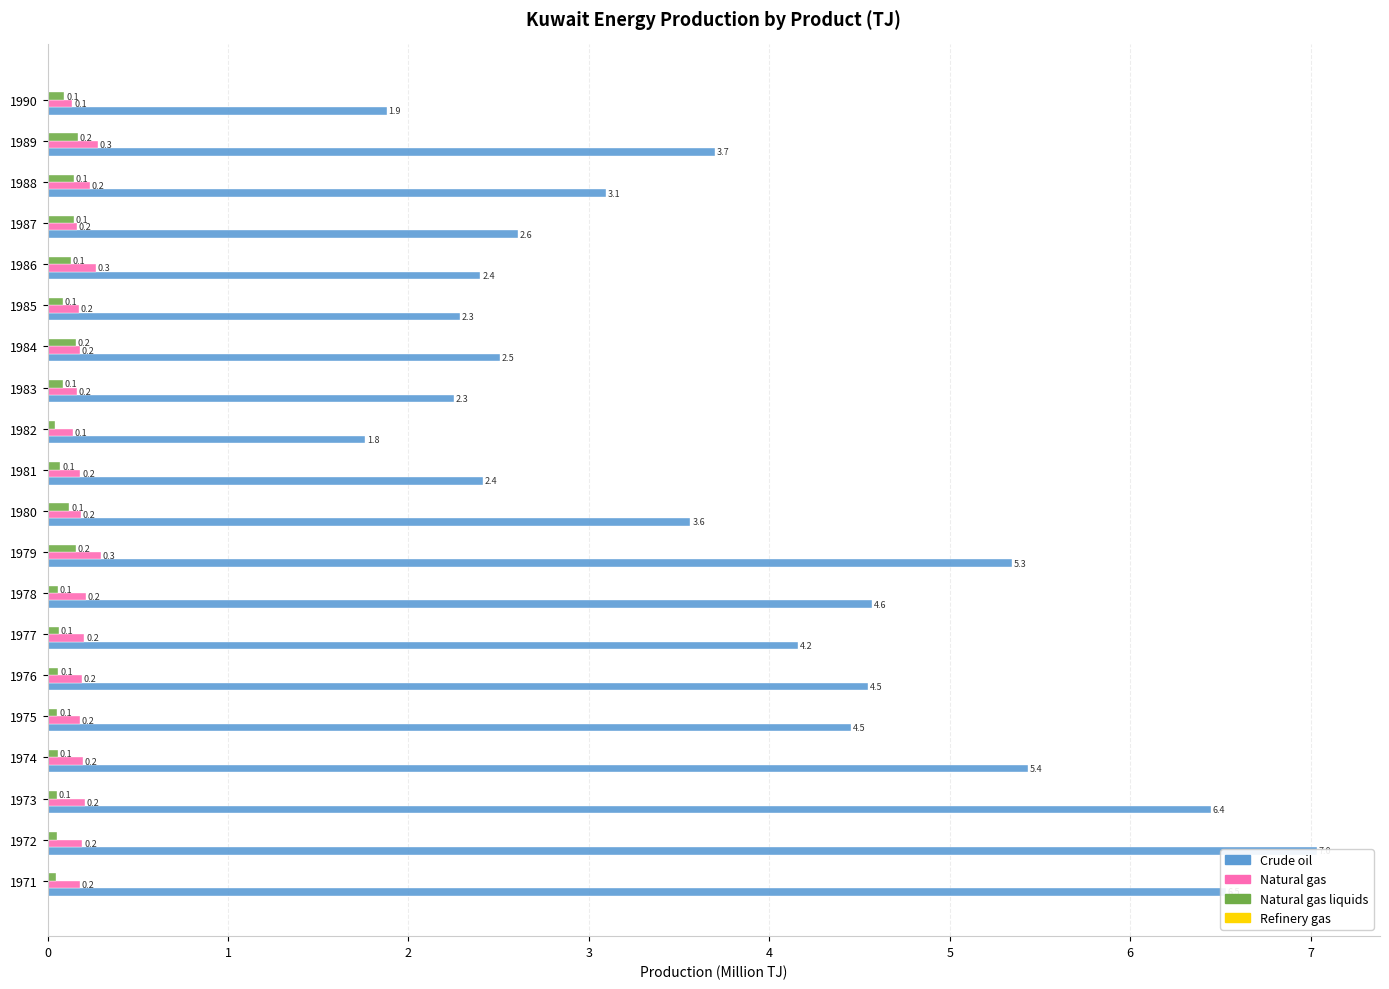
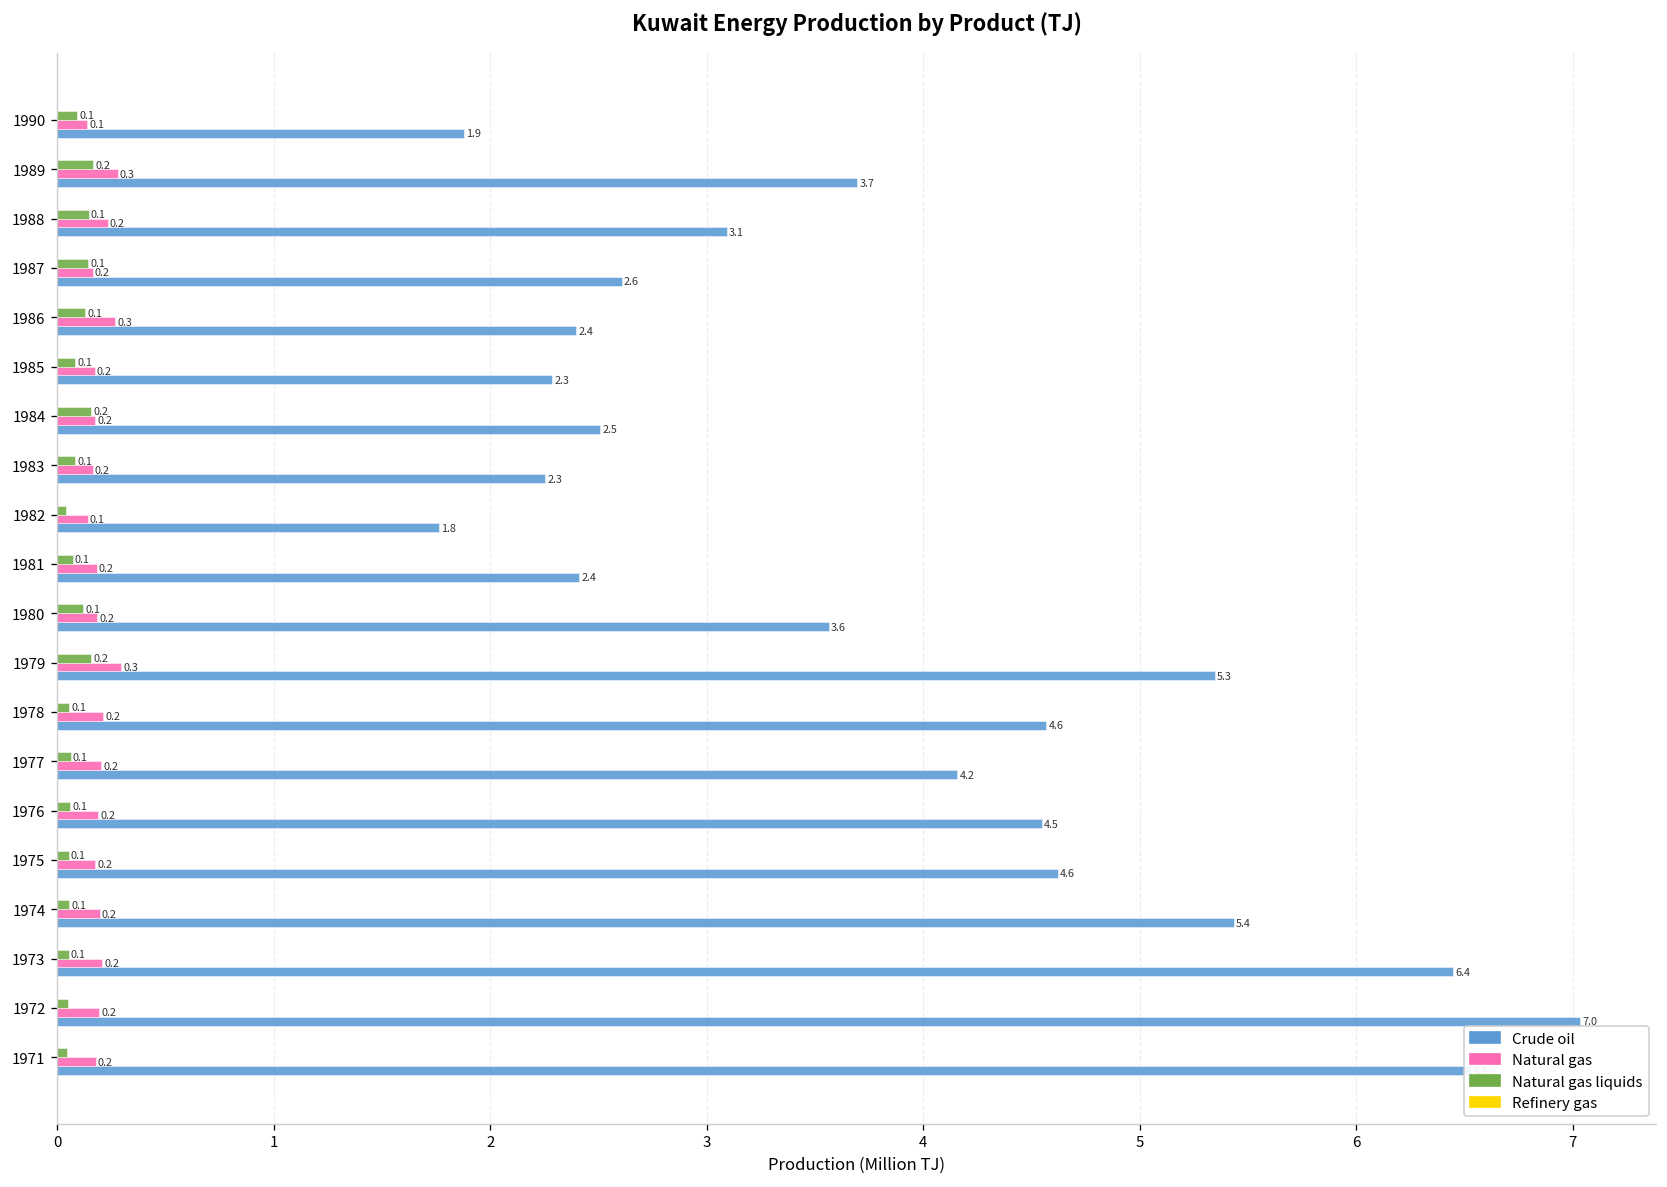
  {
    "Crude oil": {
      "1990": 1.9,
      "1989": 3.7,
      "1988": 3.1,
      "1987": 2.6,
      "1986": 2.4,
      "1985": 2.3,
      "1984": 2.5,
      "1983": 2.3,
      "1982": 1.8,
      "1981": 2.4,
      "1980": 3.6,
      "1979": 5.3,
      "1978": 4.6,
      "1977": 4.2,
      "1976": 4.5,
-     "1975": 4.5,
+     "1975": 4.6,
      "1974": 5.4,
      "1973": 6.4
    },
    "Natural gas": {
      "1990": 0.1,
      "1989": 0.3,
      "1988": 0.2,
      "1987": 0.2,
      "1986": 0.3,
      "1985": 0.2,
      "1984": 0.2,
      "1983": 0.2,
      "1982": 0.1,
      "1981": 0.2,
      "1980": 0.2,
      "1979": 0.3,
      "1978": 0.2,
      "1977": 0.2,
      "1976": 0.2,
      "1975": 0.2,
      "1974": 0.2,
      "1973": 0.2,
      "1972": 0.2,
      "1971": 0.2
    },
    "Natural gas liquids": {
      "1990": 0.1,
      "1989": 0.2,
      "1988": 0.1,
      "1987": 0.1,
      "1986": 0.1,
      "1985": 0.1,
      "1984": 0.2,
      "1983": 0.1,
      "1981": 0.1,
      "1980": 0.1,
      "1979": 0.2,
      "1978": 0.1,
      "1977": 0.1,
      "1976": 0.1,
      "1975": 0.1,
      "1974": 0.1,
      "1973": 0.1
    }
  }
